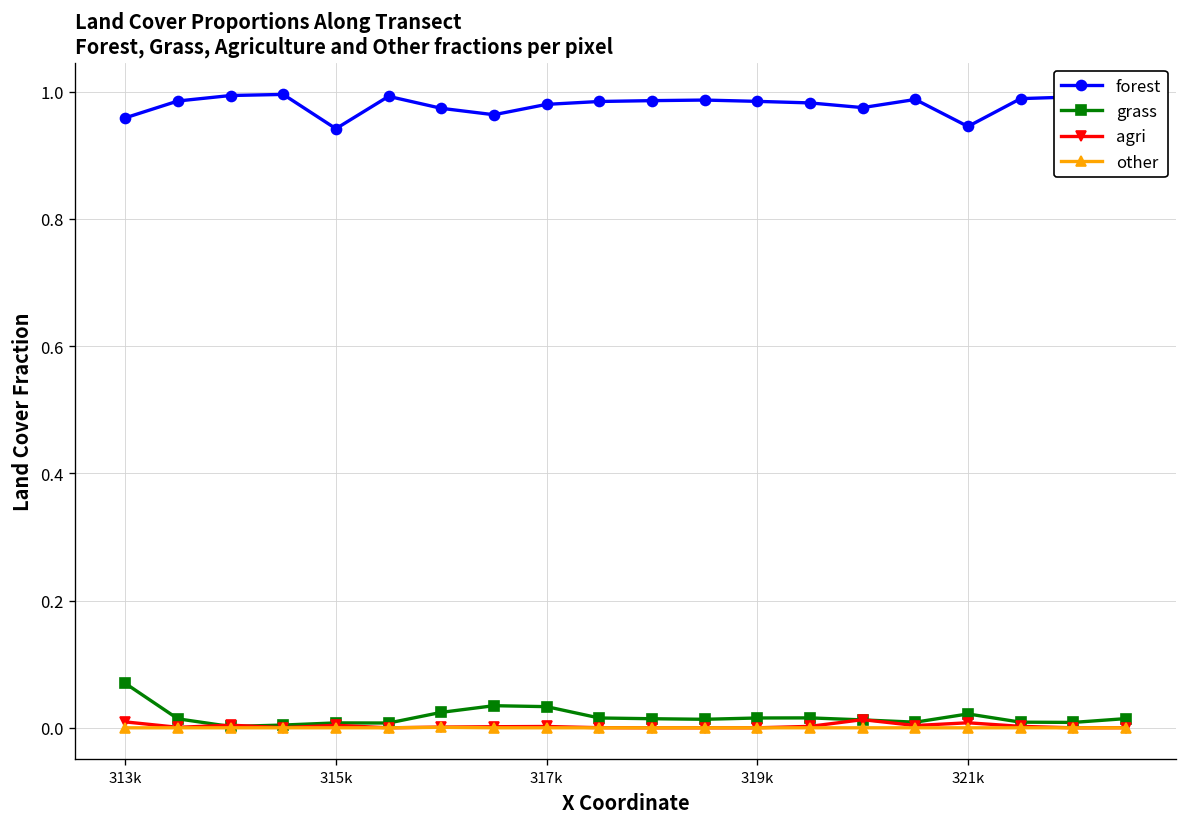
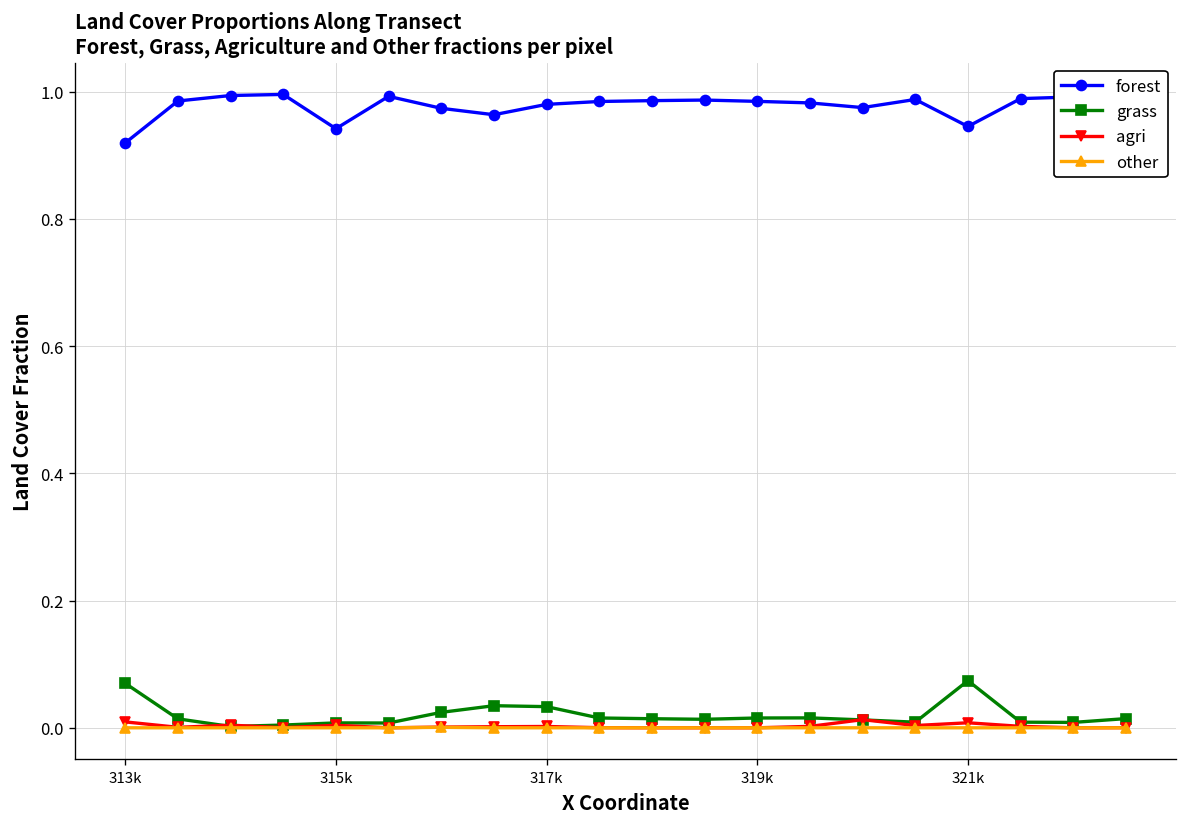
  {
    "forest": {
-     "313k": 0.96,
+     "313k": 0.92,
      "315k": 0.94,
      "317k": 0.98,
      "319k": 0.98,
      "321k": 0.95
    },
    "grass": {
      "313k": 0.07,
      "317k": 0.03,
      "319k": 0.02,
-     "321k": 0.02
+     "321k": 0.07
    },
    "agri": {
      "313k": 0.01,
      "321k": 0.01
    },
    "other": {
      "313k": 0.00,
      "321k": 0.00
    }
  }
